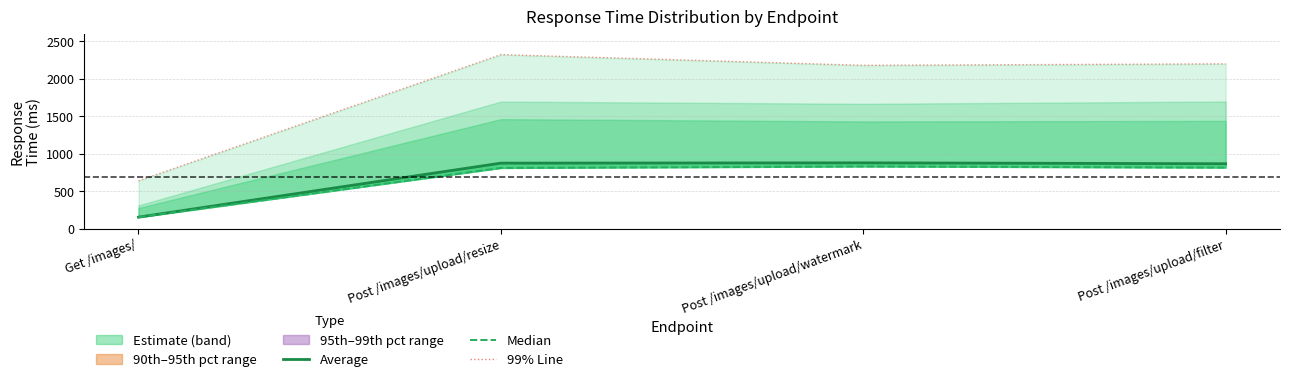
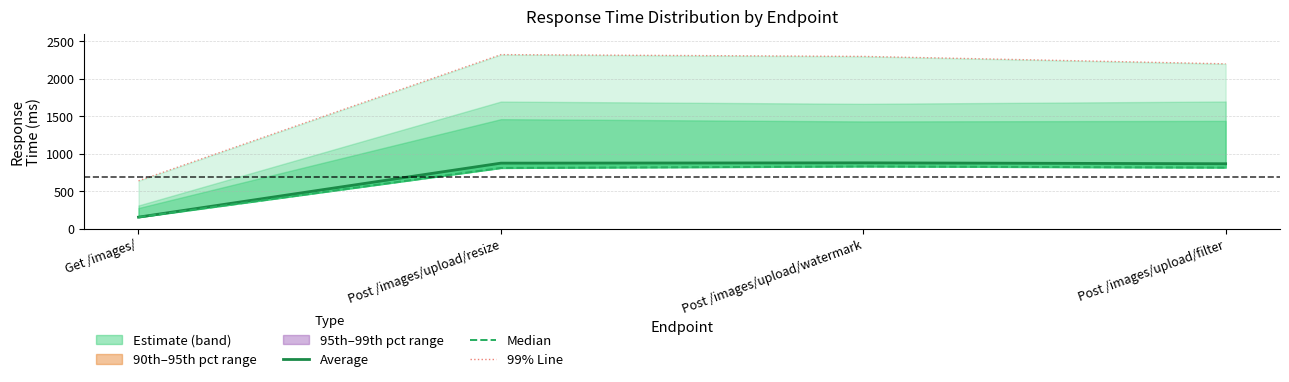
  {
    "99% Line": {
      "Get /images/": 600,
      "Post /images/upload/resize": 2300,
-     "Post /images/upload/watermark": 2200,
+     "Post /images/upload/watermark": 2300,
      "Post /images/upload/filter": 2200
    }
  }
